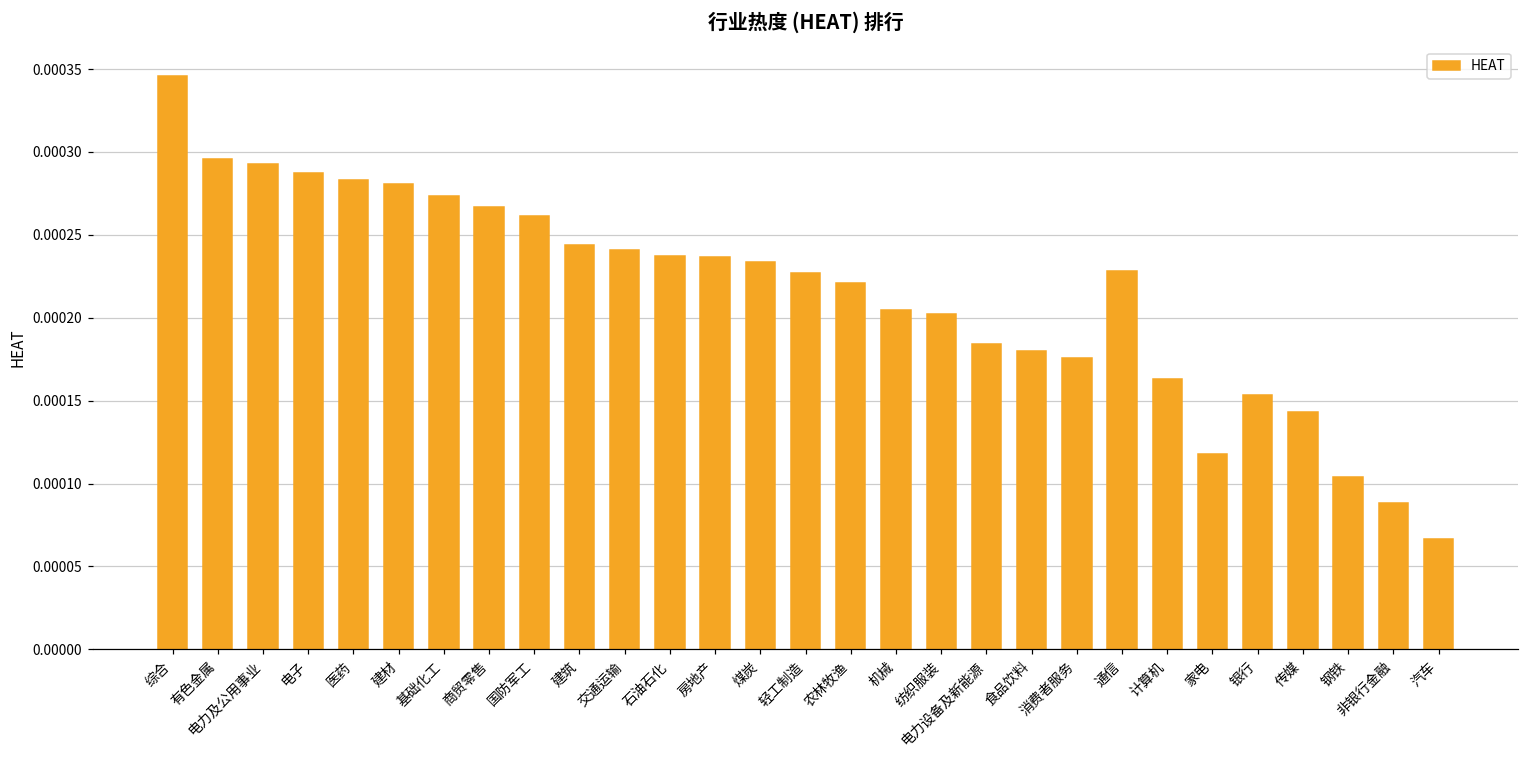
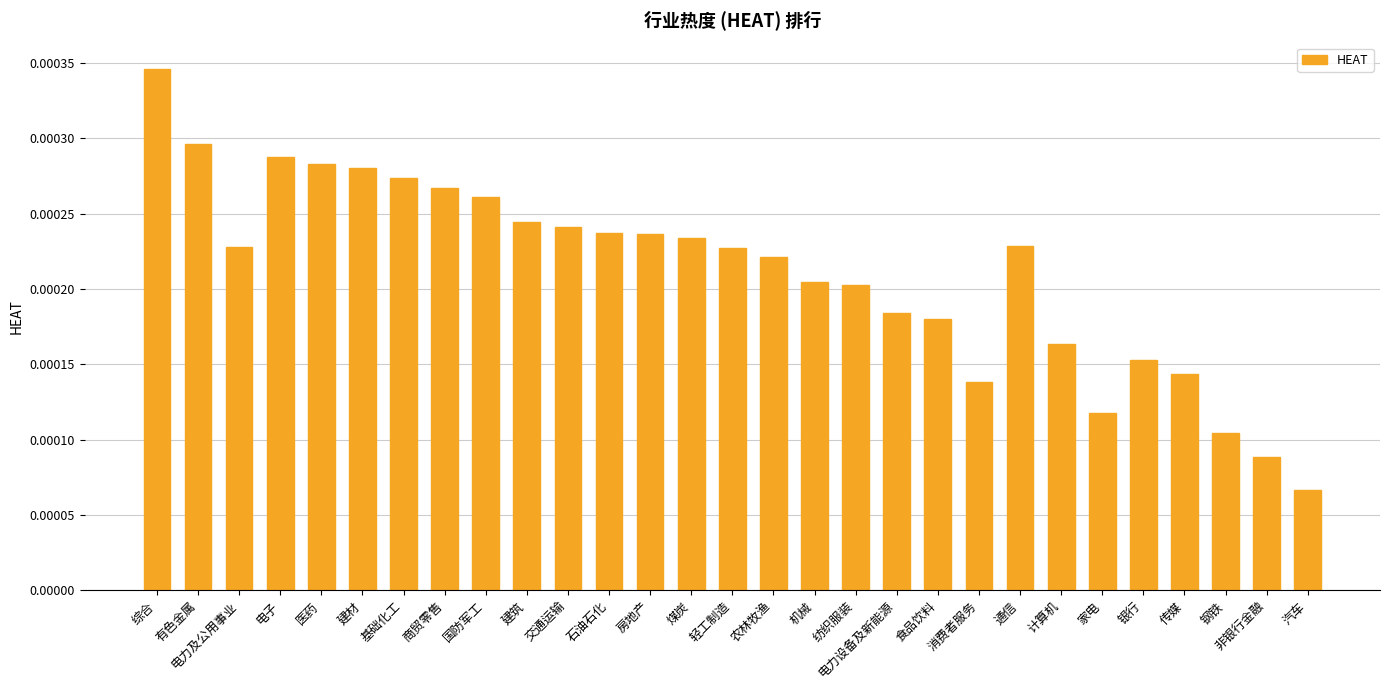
  {
    "综合": 0.000346,
    "有色金属": 0.000296,
-   "电力及公用事业": 0.000293,
+   "电力及公用事业": 0.000228,
    "电子": 0.000287,
    "医药": 0.000283,
    "建材": 0.000280,
    "基础化工": 0.000274,
    "商贸零售": 0.000267,
    "国防军工": 0.000261,
    "建筑": 0.000244,
    "交通运输": 0.000241,
    "石油石化": 0.000237,
    "房地产": 0.000237,
    "煤炭": 0.000234,
    "轻工制造": 0.000227,
    "农林牧渔": 0.000221,
    "机械": 0.000204,
    "纺织服装": 0.000203,
    "电力设备及新能源": 0.000184,
    "食品饮料": 0.000180,
-   "消费者服务": 0.000175,
+   "消费者服务": 0.000138,
    "通信": 0.000228,
    "计算机": 0.000163,
    "家电": 0.000118,
    "银行": 0.000153,
    "传媒": 0.000143,
    "钢铁": 0.000104,
    "非银行金融": 0.000088,
    "汽车": 0.000067
  }
